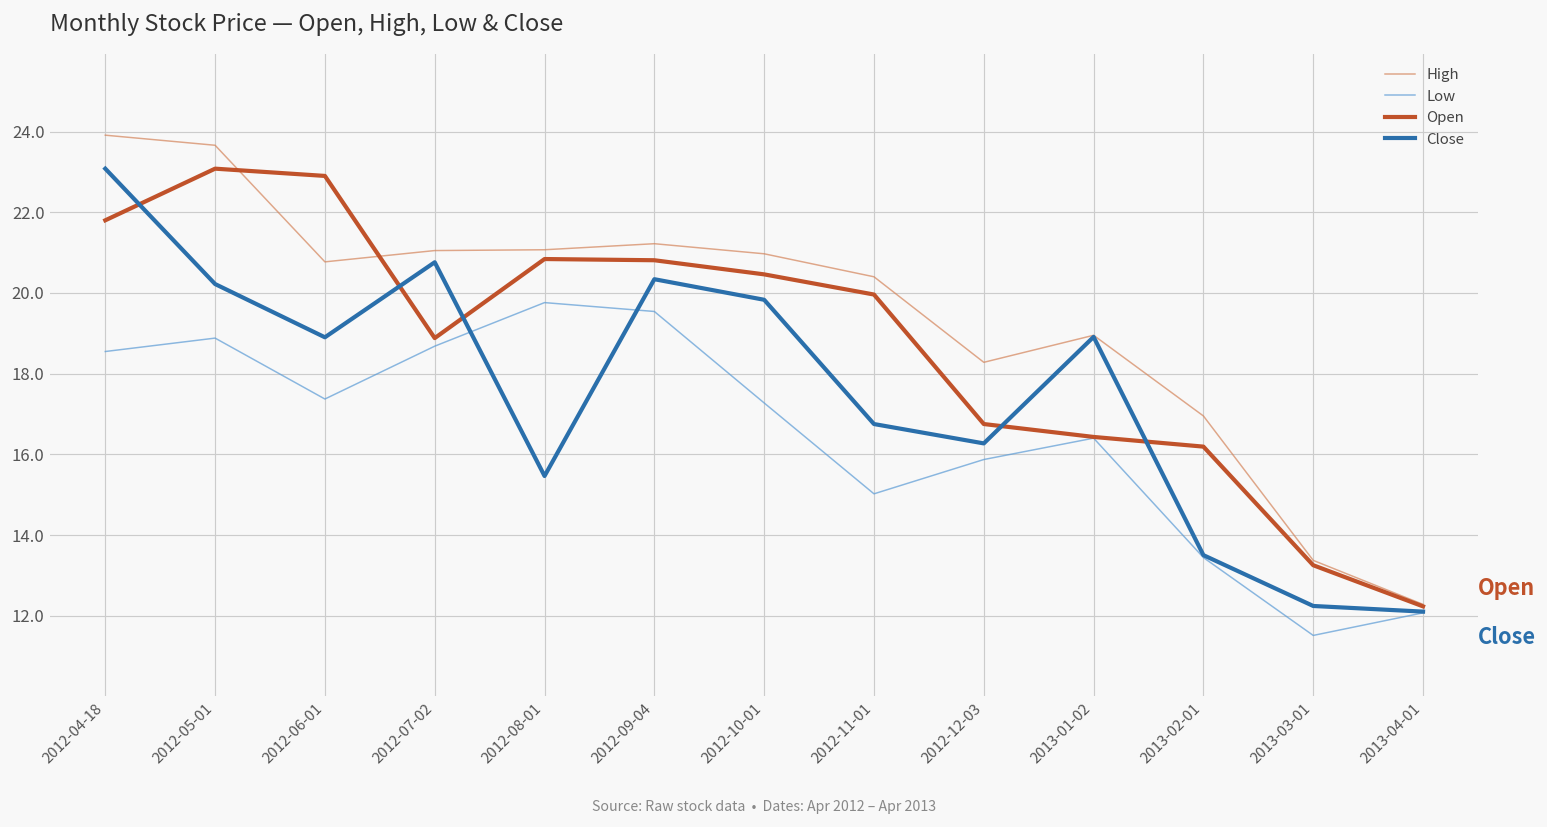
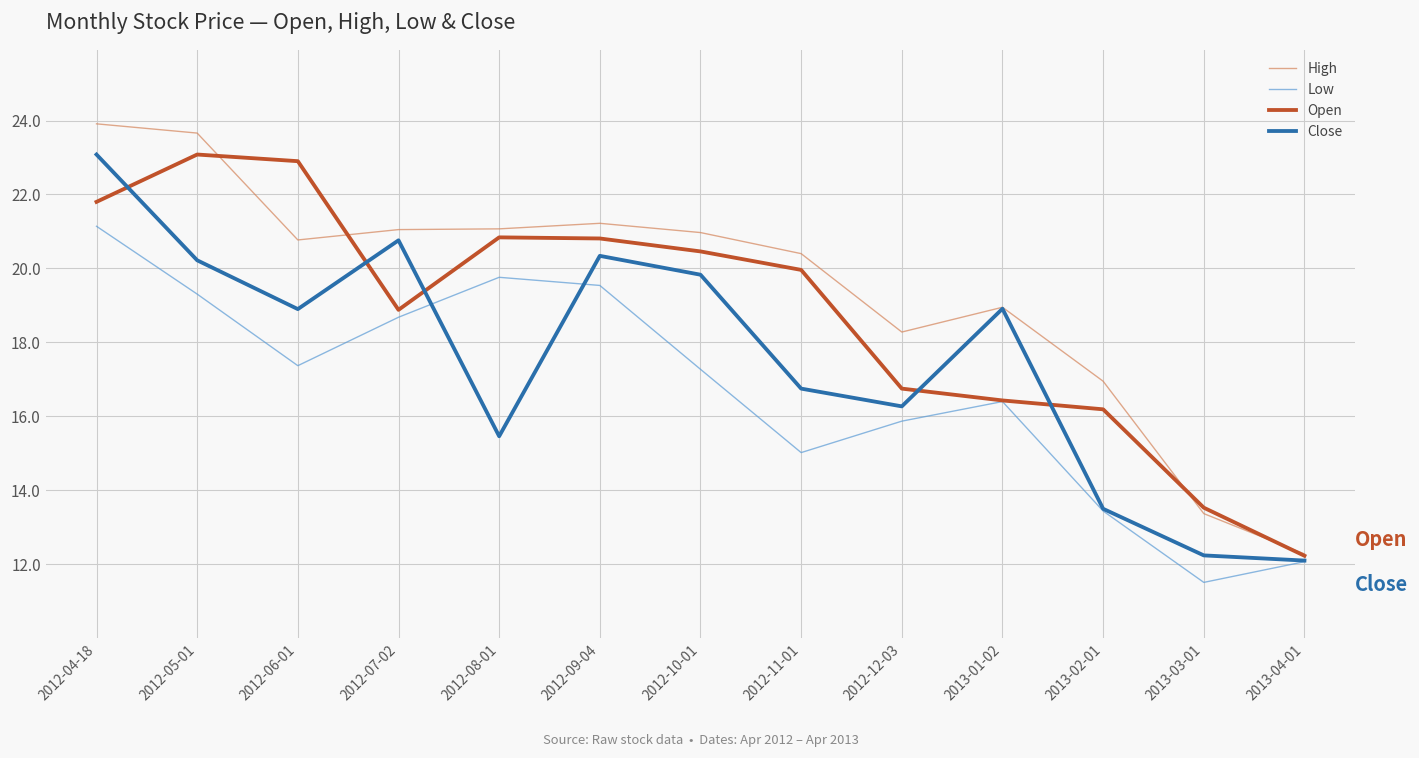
  {
    "High": {
      "2012-04-18": 23.9,
      "2012-05-01": 23.7,
      "2012-06-01": 20.8,
      "2012-07-02": 21.0,
      "2012-08-01": 21.1,
      "2012-09-04": 21.2,
      "2012-10-01": 21.0,
      "2012-11-01": 20.4,
      "2012-12-03": 18.3,
      "2013-02-01": 17.0,
      "2013-03-01": 13.4
    },
    "Low": {
-     "2012-04-18": 18.5,
-     "2012-05-01": 18.9,
+     "2012-04-18": 21.1,
+     "2012-05-01": 19.3,
      "2012-06-01": 17.4,
      "2012-07-02": 18.7,
      "2012-08-01": 19.8,
      "2012-09-04": 19.5,
      "2012-10-01": 17.3,
      "2012-11-01": 15.0,
      "2012-12-03": 15.9,
      "2013-03-01": 11.5
    },
    "Open": {
      "2012-04-18": 21.8,
      "2012-05-01": 23.1,
      "2012-06-01": 22.9,
      "2012-07-02": 18.9,
      "2012-08-01": 20.8,
      "2012-09-04": 20.8,
      "2012-10-01": 20.5,
      "2012-11-01": 20.0,
      "2012-12-03": 16.8,
      "2013-02-01": 16.2,
-     "2013-03-01": 13.3
+     "2013-03-01": 13.5
    },
    "Close": {
      "2012-04-18": 23.1,
      "2012-05-01": 20.2,
      "2012-06-01": 18.9,
      "2012-07-02": 20.8,
      "2012-08-01": 15.5,
      "2012-09-04": 20.3,
      "2012-10-01": 19.8,
      "2012-11-01": 16.8,
      "2012-12-03": 16.3,
      "2013-03-01": 12.2
    }
  }
